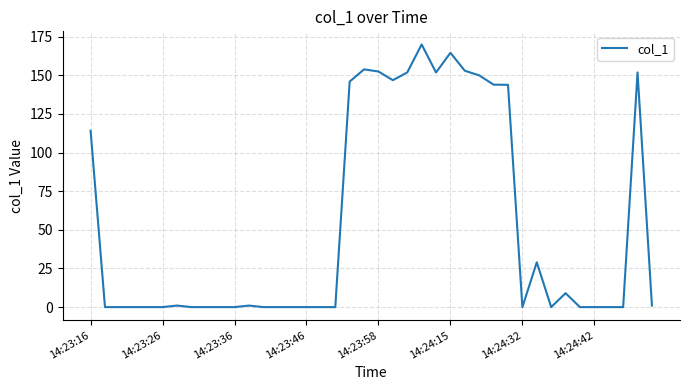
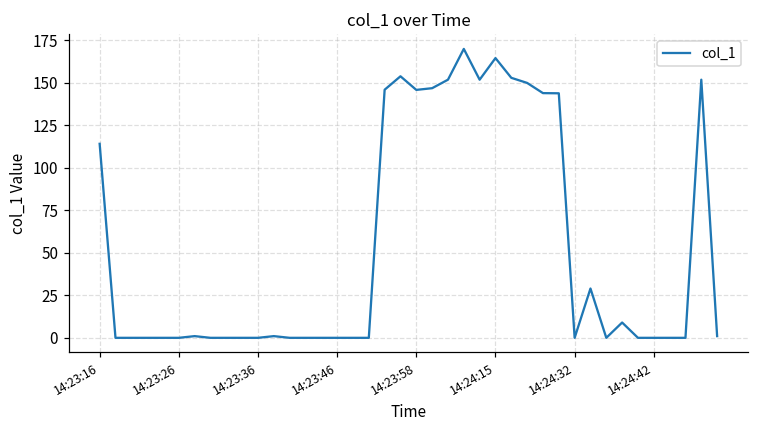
  {
    "14:23:16": 114,
    "14:23:26": 0,
    "14:23:36": 0,
    "14:23:46": 0,
-   "14:23:58": 152,
+   "14:23:58": 146,
    "14:24:15": 165,
    "14:24:32": 0,
    "14:24:42": 0
  }
